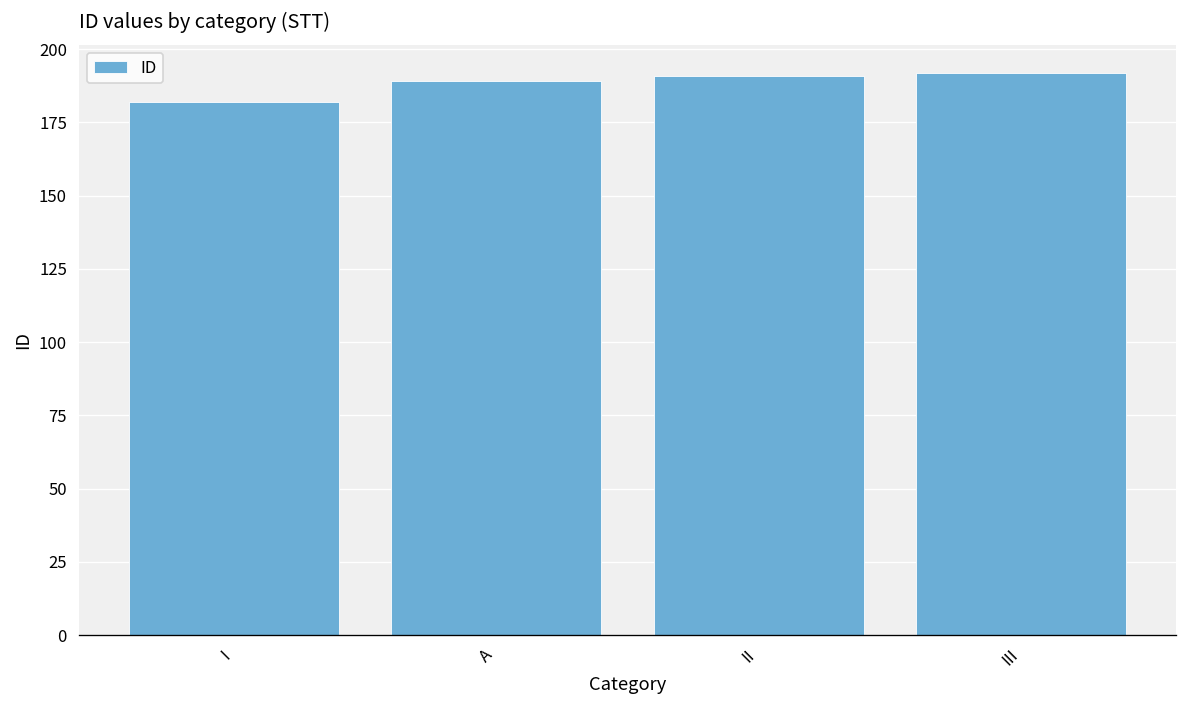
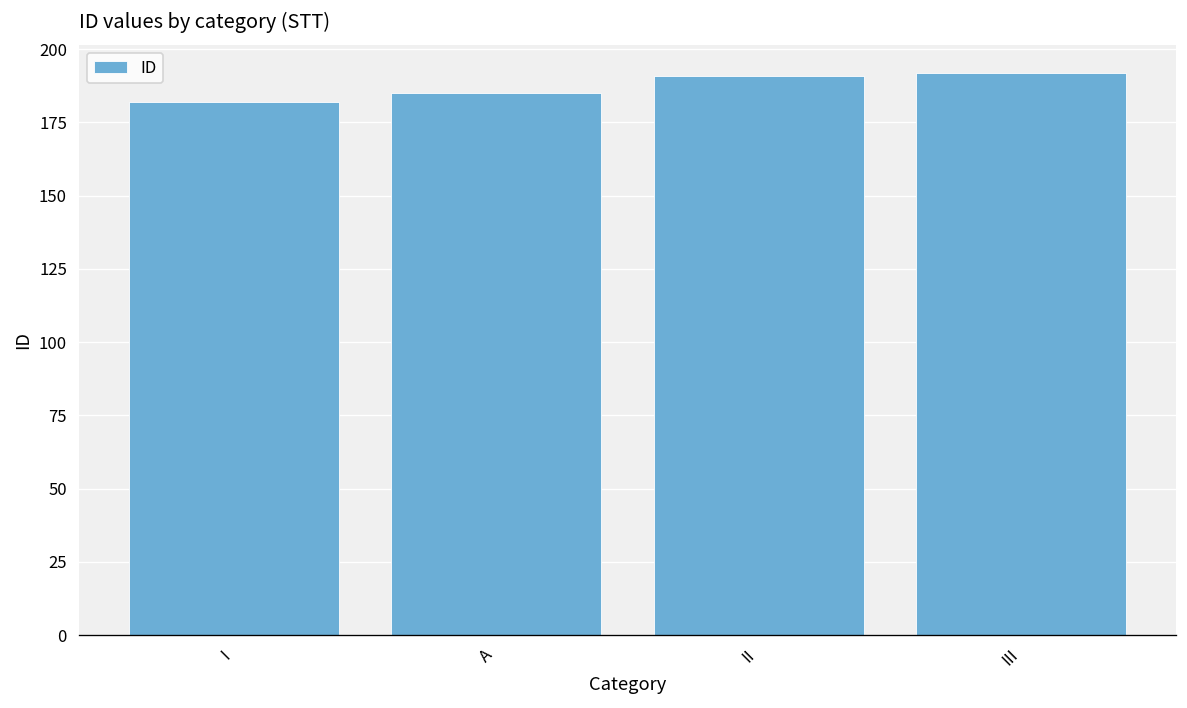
  {
    "I": 182,
-   "A": 189,
+   "A": 185,
    "II": 191,
    "III": 192
  }
